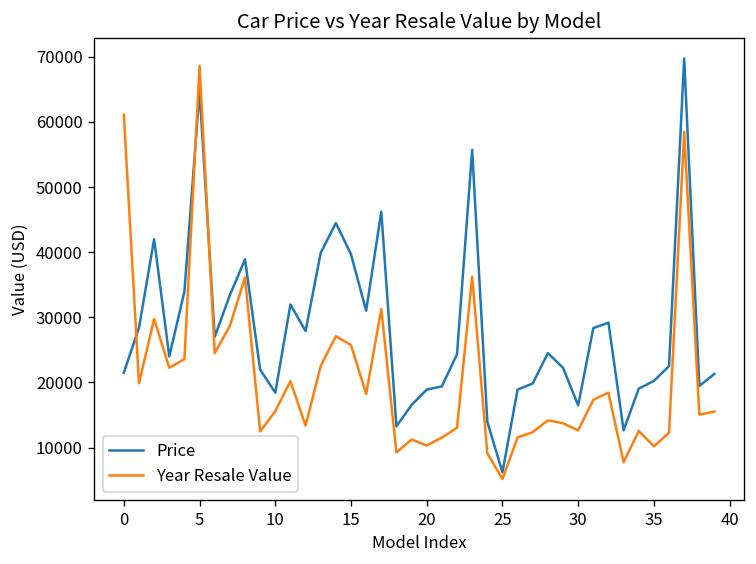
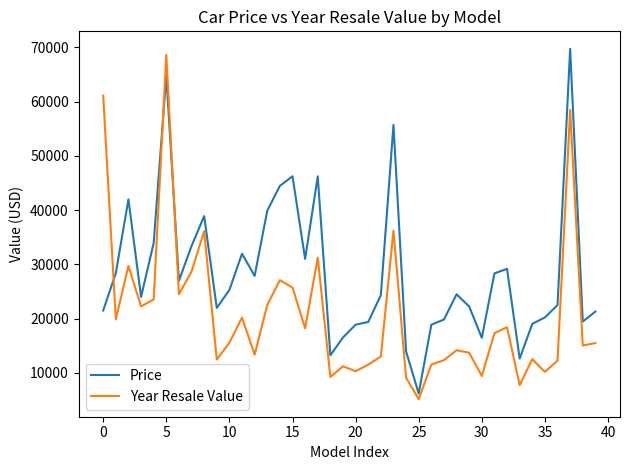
  {
    "Price": {
      "0": 22000,
      "5": 65000,
-     "10": 18000,
-     "15": 40000,
+     "10": 25000,
+     "15": 46000,
      "20": 19000,
      "25": 6000,
      "30": 16000,
      "35": 20000
    },
    "Year Resale Value": {
      "0": 61000,
      "5": 69000,
      "10": 16000,
      "15": 26000,
      "20": 10000,
      "25": 5000,
-     "30": 13000,
+     "30": 9000,
      "35": 10000
    }
  }
